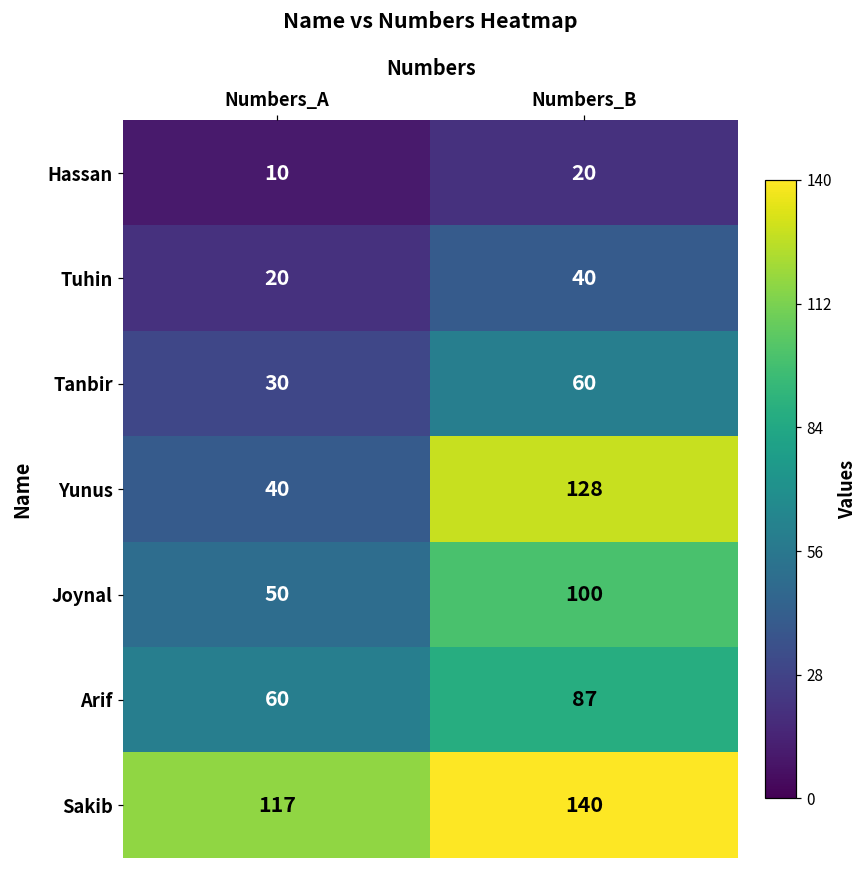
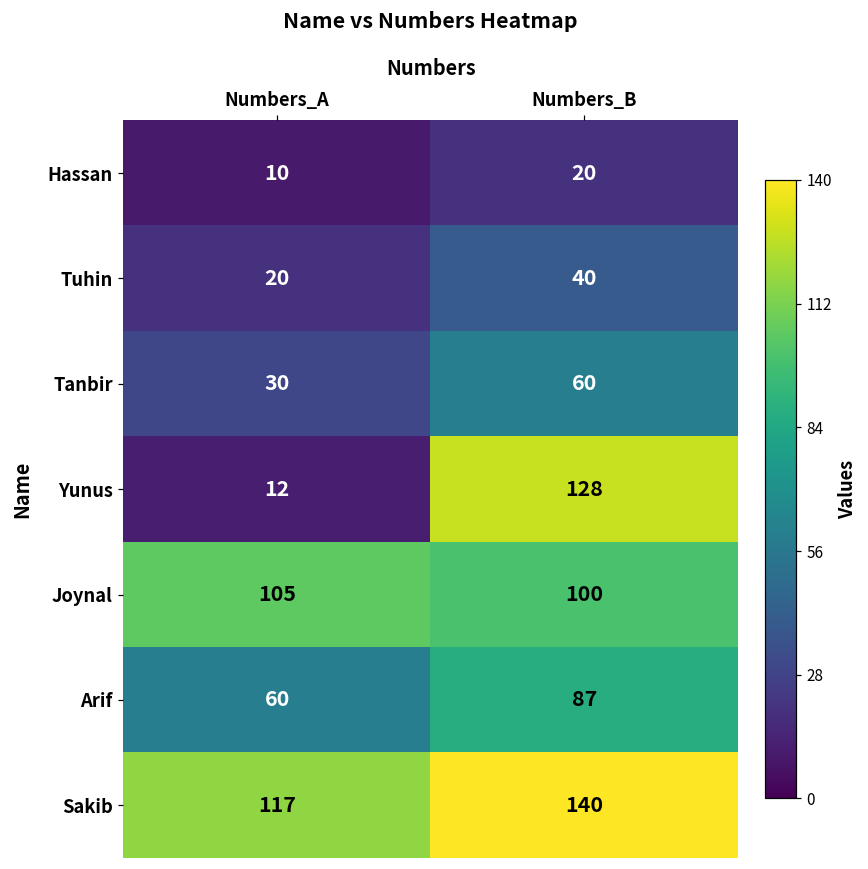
  {
    "Hassan": {
      "Numbers_A": 10,
      "Numbers_B": 20
    },
    "Tuhin": {
      "Numbers_A": 20,
      "Numbers_B": 40
    },
    "Tanbir": {
      "Numbers_A": 30,
      "Numbers_B": 60
    },
    "Yunus": {
-     "Numbers_A": 40,
+     "Numbers_A": 12,
      "Numbers_B": 128
    },
    "Joynal": {
-     "Numbers_A": 50,
+     "Numbers_A": 105,
      "Numbers_B": 100
    },
    "Arif": {
      "Numbers_A": 60,
      "Numbers_B": 87
    },
    "Sakib": {
      "Numbers_A": 117,
      "Numbers_B": 140
    }
  }
